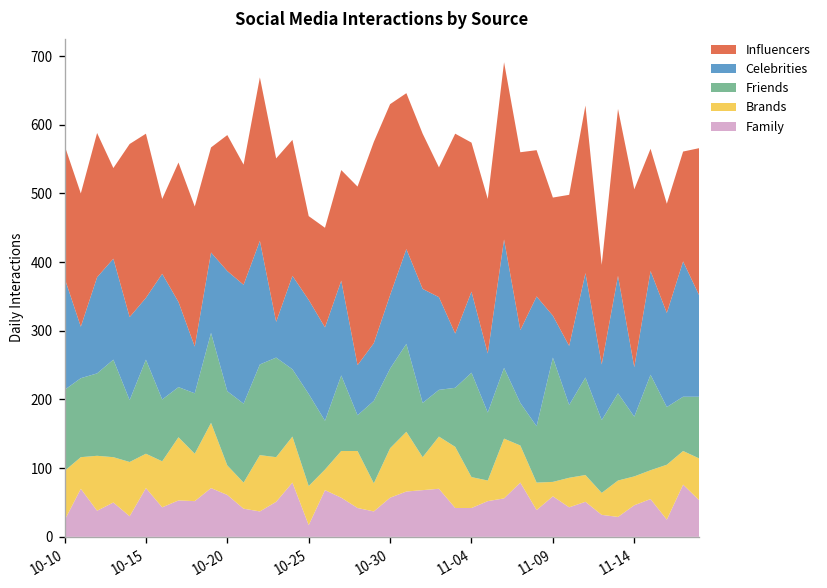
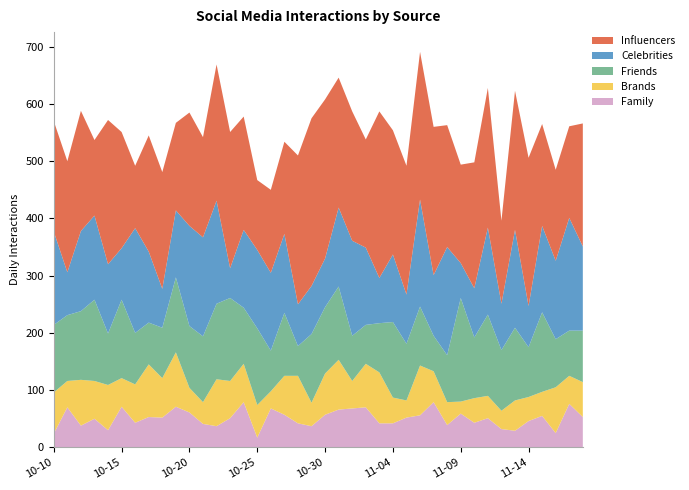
  {
    "Family": {
      "10-10": 20,
      "10-15": 70,
      "10-20": 60,
      "10-25": 20,
      "10-30": 60,
      "11-04": 40,
      "11-09": 60,
      "11-14": 50
    },
    "Brands": {
      "10-10": 70,
      "10-15": 50,
      "10-20": 40,
      "10-25": 60,
      "10-30": 70,
      "11-04": 50,
      "11-09": 20,
      "11-14": 40
    },
    "Friends": {
      "10-10": 120,
      "10-15": 140,
      "10-20": 110,
      "10-25": 130,
      "10-30": 120,
-     "11-04": 150,
+     "11-04": 130,
      "11-09": 180,
      "11-14": 90
    },
    "Celebrities": {
      "10-10": 160,
      "10-15": 90,
      "10-20": 180,
      "10-25": 140,
-     "10-30": 110,
+     "10-30": 90,
      "11-04": 120,
      "11-09": 60,
      "11-14": 70
    },
    "Influencers": {
      "10-10": 190,
-     "10-15": 240,
+     "10-15": 200,
      "10-20": 200,
      "10-25": 120,
      "10-30": 280,
      "11-04": 220,
      "11-09": 170,
      "11-14": 260
    }
  }
